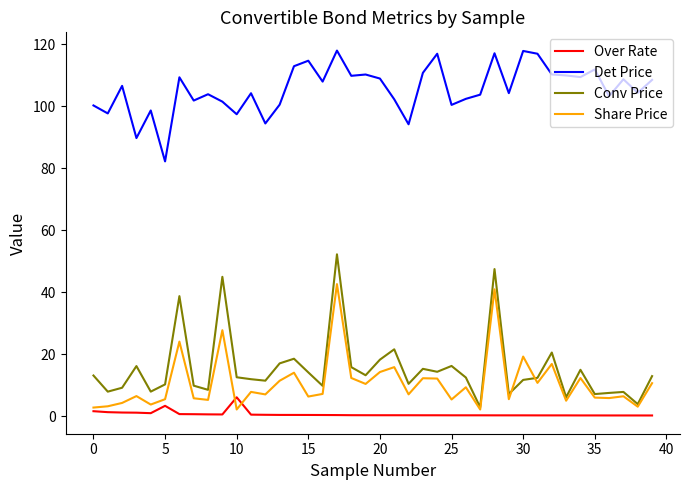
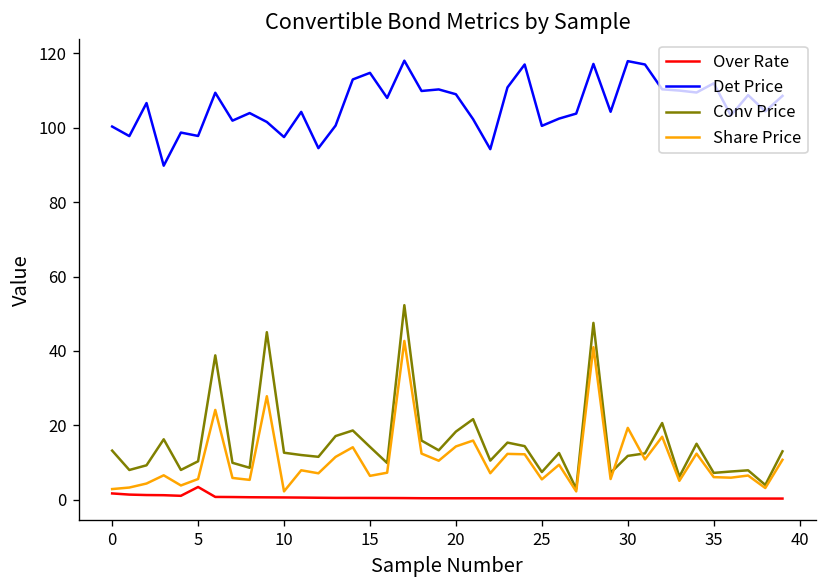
  {
    "Over Rate": {
      "0": 2,
      "5": 3,
-     "10": 6,
+     "10": 1,
      "15": 0,
      "20": 0,
      "25": 0,
      "30": 0,
      "35": 0
    },
    "Det Price": {
      "0": 100,
-     "5": 82,
+     "5": 98,
      "10": 97,
      "15": 115,
      "20": 109,
      "25": 100,
      "30": 118
    },
    "Conv Price": {
      "0": 13,
      "5": 10,
      "10": 13,
      "15": 14,
      "20": 18,
-     "25": 16,
+     "25": 7,
      "30": 12,
      "35": 7
    },
    "Share Price": {
      "0": 3,
      "5": 6,
      "10": 2,
      "15": 6,
      "20": 14,
      "25": 5,
      "30": 19,
      "35": 6
    }
  }
